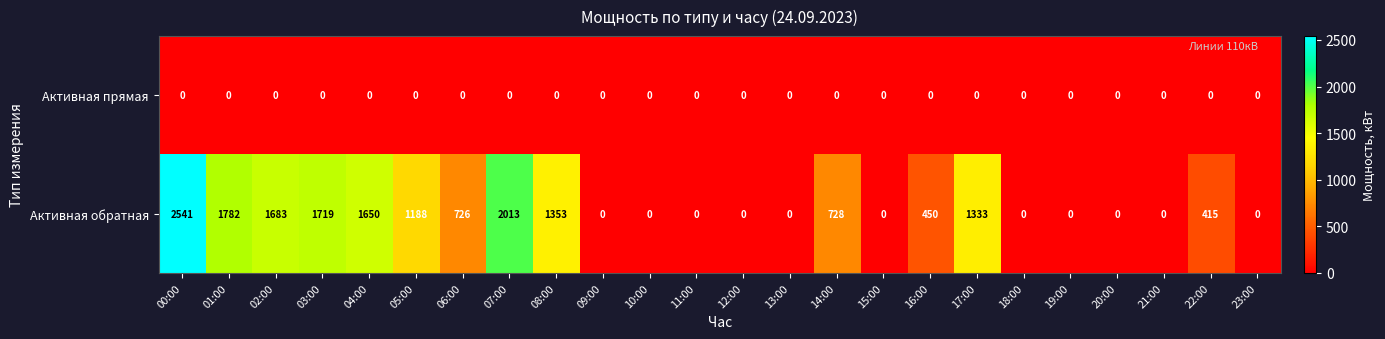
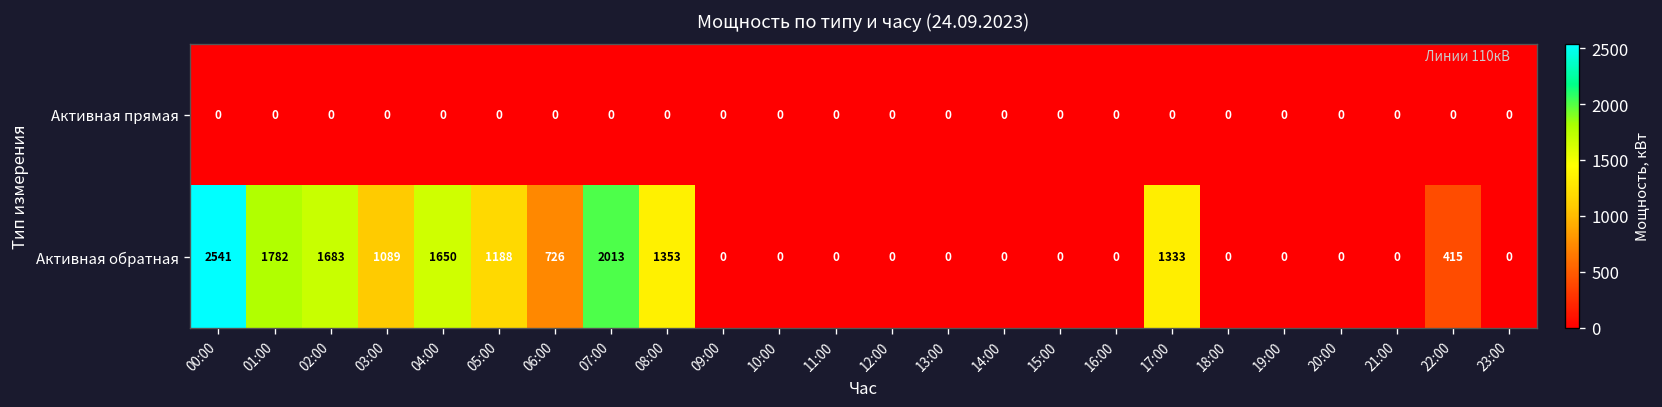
  {
    "Активная прямая": {
      "00:00": 0,
      "01:00": 0,
      "02:00": 0,
      "03:00": 0,
      "04:00": 0,
      "05:00": 0,
      "06:00": 0,
      "07:00": 0,
      "08:00": 0,
      "09:00": 0,
      "10:00": 0,
      "11:00": 0,
      "12:00": 0,
      "13:00": 0,
      "14:00": 0,
      "15:00": 0,
      "16:00": 0,
      "17:00": 0,
      "18:00": 0,
      "19:00": 0,
      "20:00": 0,
      "21:00": 0,
      "23:00": 0
    },
    "Активная обратная": {
      "00:00": 2541,
      "01:00": 1782,
      "02:00": 1683,
-     "03:00": 1719,
+     "03:00": 1089,
      "04:00": 1650,
      "05:00": 1188,
      "06:00": 726,
      "07:00": 2013,
      "08:00": 1353,
      "09:00": 0,
      "10:00": 0,
      "11:00": 0,
      "12:00": 0,
      "13:00": 0,
-     "14:00": 728,
+     "14:00": 0,
      "15:00": 0,
-     "16:00": 450,
+     "16:00": 0,
      "17:00": 1333,
      "18:00": 0,
      "19:00": 0,
      "20:00": 0,
      "21:00": 0,
      "22:00": 415,
      "23:00": 0
    }
  }
